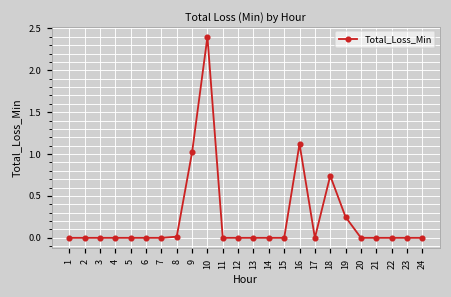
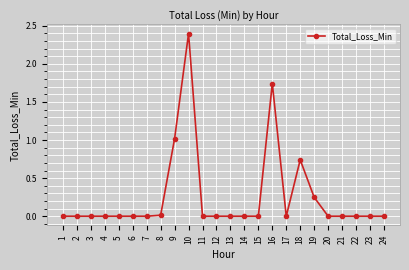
  {
    "1": 0.0,
    "2": 0.0,
    "3": 0.0,
    "4": 0.0,
    "5": 0.0,
    "6": 0.0,
    "7": 0.0,
    "8": 0.0,
    "9": 1.0,
    "10": 2.4,
    "11": 0.0,
    "12": 0.0,
    "13": 0.0,
    "14": 0.0,
    "15": 0.0,
-   "16": 1.1,
+   "16": 1.7,
    "17": 0.0,
    "18": 0.7,
    "19": 0.2,
    "20": 0.0,
    "21": 0.0,
    "22": 0.0,
    "23": 0.0,
    "24": 0.0
  }
